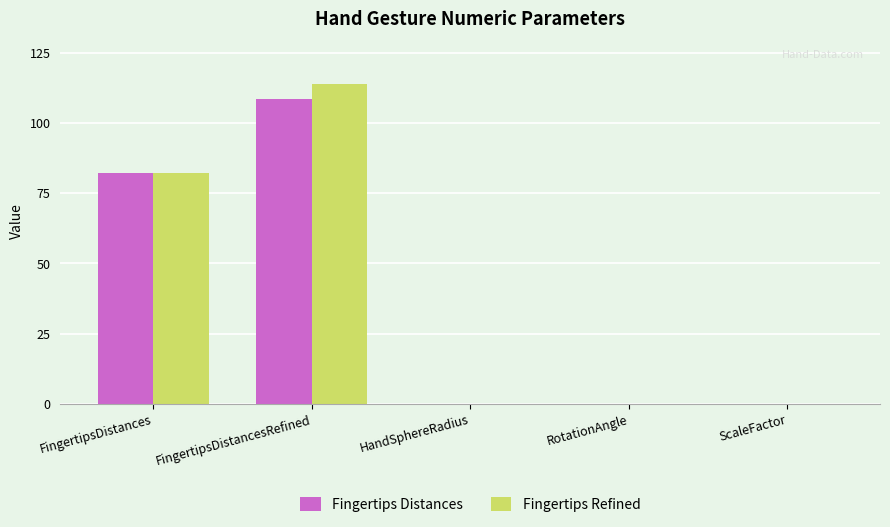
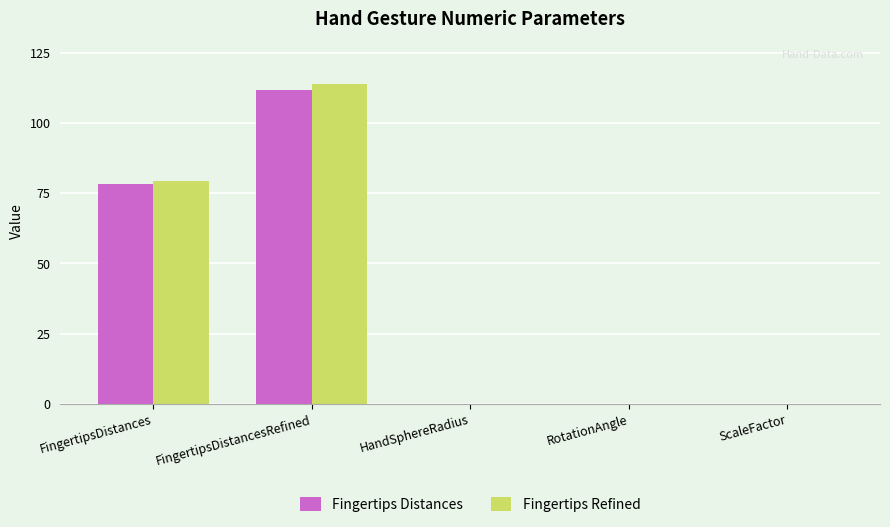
  {
    "Fingertips Distances": {
-     "FingertipsDistances": 82,
-     "FingertipsDistancesRefined": 109,
+     "FingertipsDistances": 78,
+     "FingertipsDistancesRefined": 112,
      "HandSphereRadius": 0,
      "RotationAngle": 0,
      "ScaleFactor": 0
    },
    "Fingertips Refined": {
-     "FingertipsDistances": 82,
+     "FingertipsDistances": 79,
      "FingertipsDistancesRefined": 114,
      "HandSphereRadius": 0,
      "RotationAngle": 0,
      "ScaleFactor": 0
    }
  }
